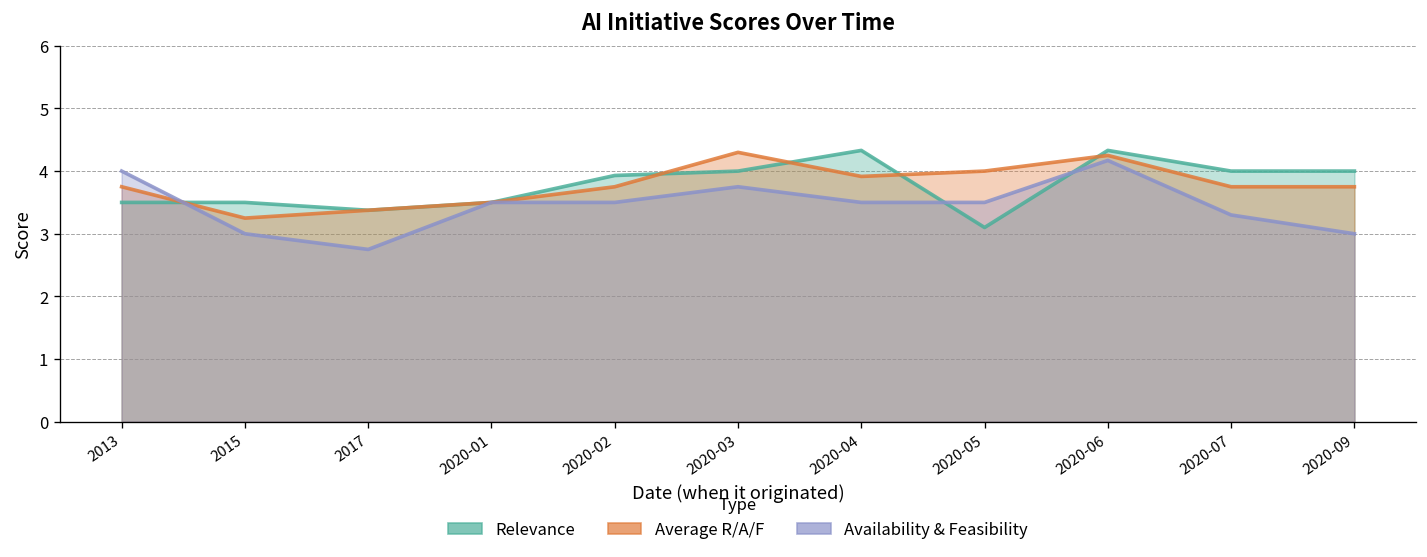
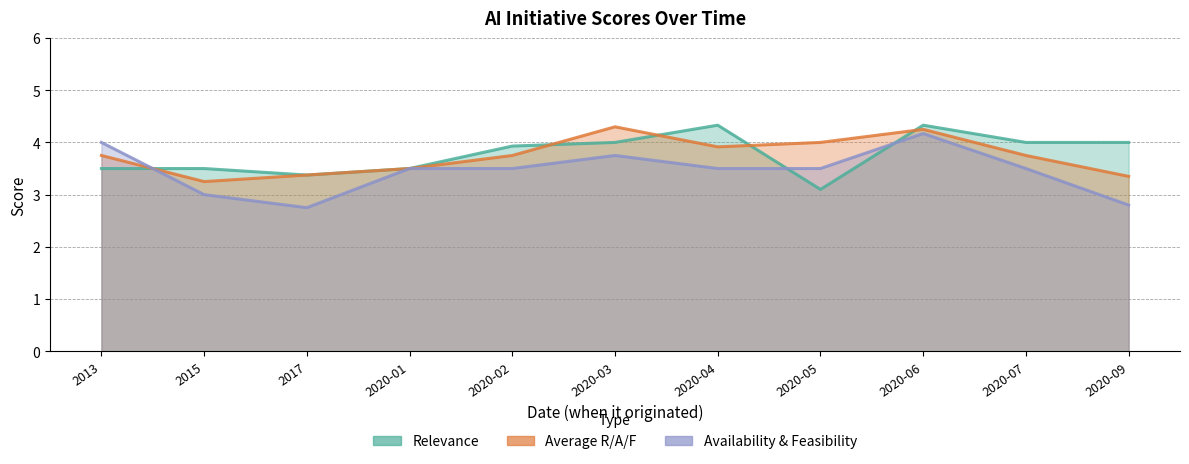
  {
    "Relevance": {
      "2013": 3.5,
      "2015": 3.5,
      "2020-02": 3.9,
      "2020-03": 4.0,
      "2020-04": 4.3,
      "2020-05": 3.1,
      "2020-06": 4.3,
      "2020-07": 4.0,
      "2020-09": 4.0
    },
    "Average R/A/F": {
      "2013": 3.8,
      "2015": 3.3,
      "2020-02": 3.8,
      "2020-03": 4.3,
      "2020-04": 3.9,
      "2020-05": 4.0,
      "2020-06": 4.3,
      "2020-07": 3.8,
-     "2020-09": 3.8
+     "2020-09": 3.4
    },
    "Availability & Feasibility": {
      "2013": 4.0,
      "2015": 3.0,
      "2017": 2.8,
      "2020-02": 3.5,
      "2020-03": 3.8,
      "2020-04": 3.5,
      "2020-05": 3.5,
      "2020-06": 4.2,
-     "2020-07": 3.3,
-     "2020-09": 3.0
+     "2020-07": 3.5,
+     "2020-09": 2.8
    }
  }
